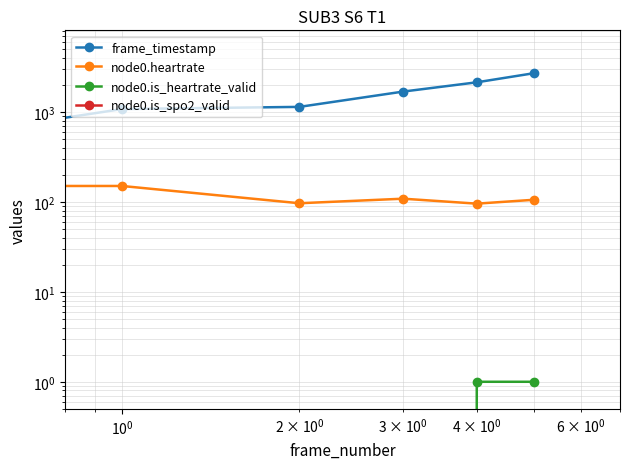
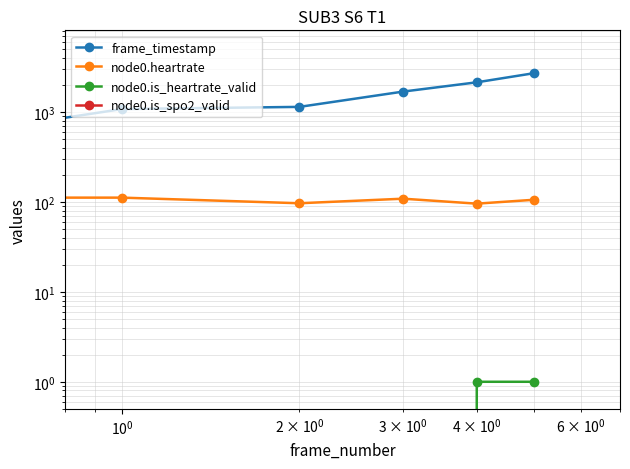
  {
    "node0.heartrate": {
-     "10^0": 150
+     "10^0": 110
    }
  }
